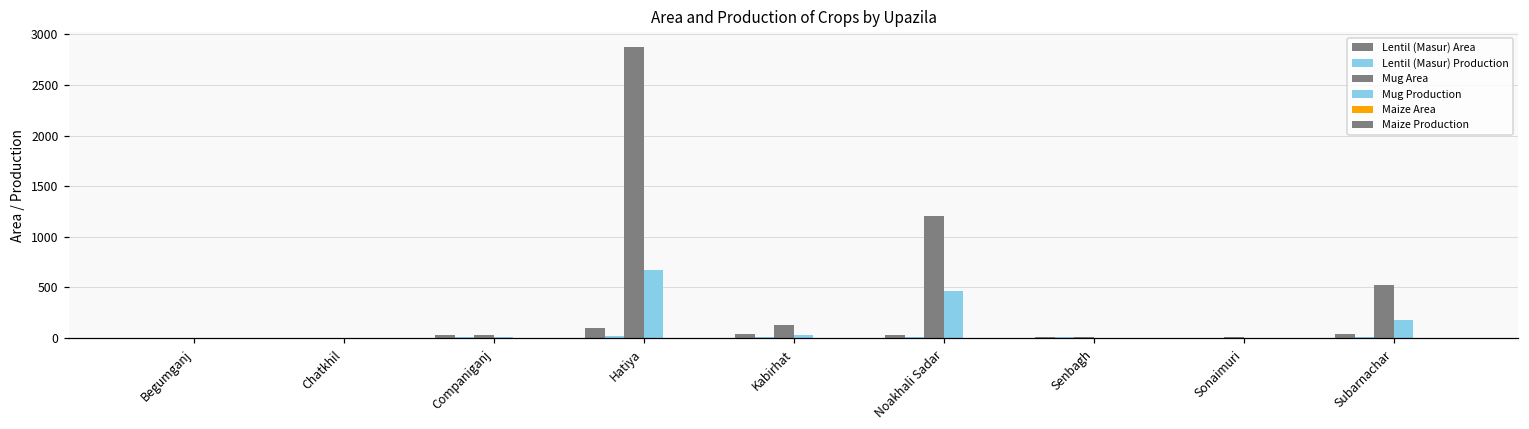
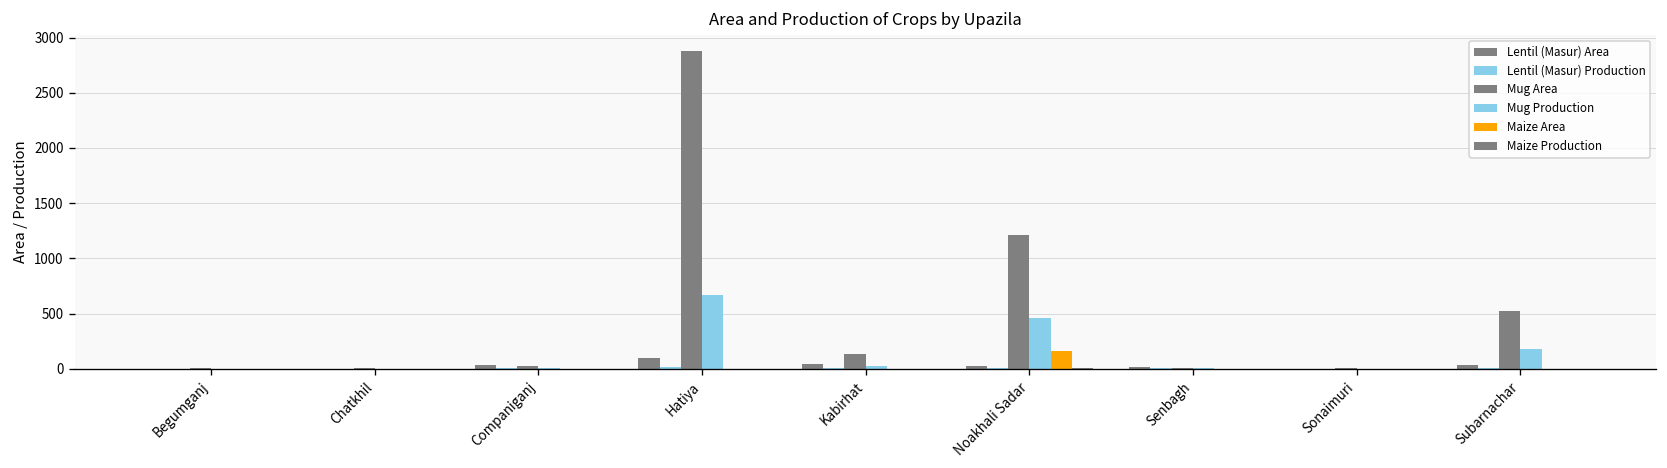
  {
    "Maize Area": {
      "Begumganj": 0,
      "Chatkhil": 0,
      "Companiganj": 0,
      "Hatiya": 0,
      "Kabirhat": 0,
-     "Noakhali Sadar": 0,
+     "Noakhali Sadar": 200,
      "Senbagh": 0,
      "Sonaimuri": 0,
      "Subarnachar": 0
    }
  }
